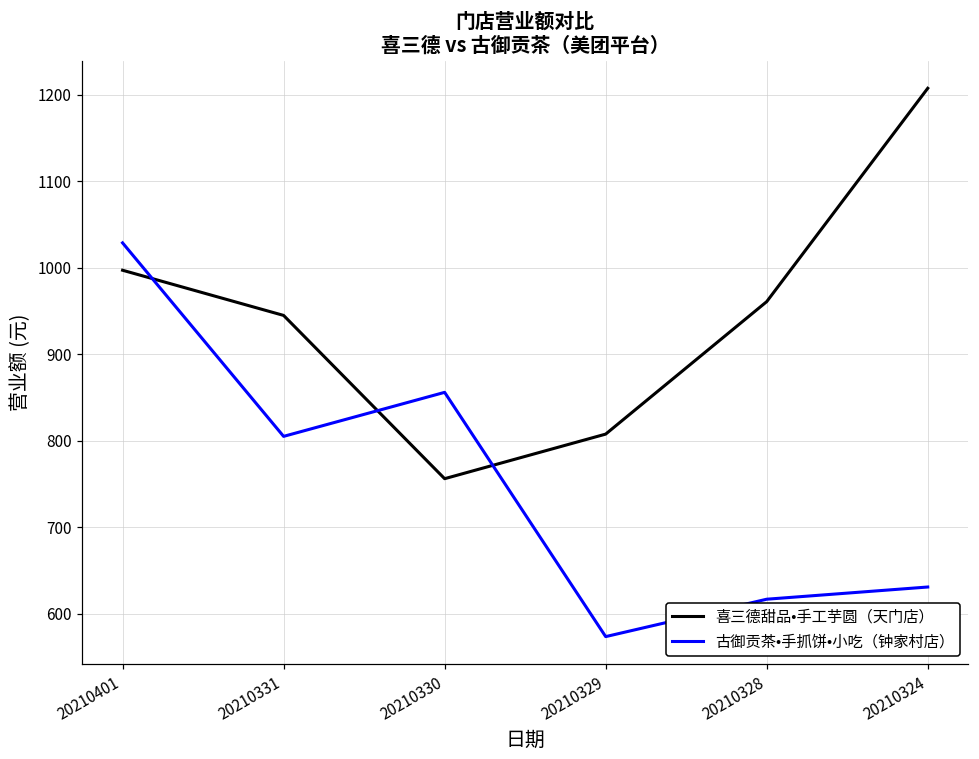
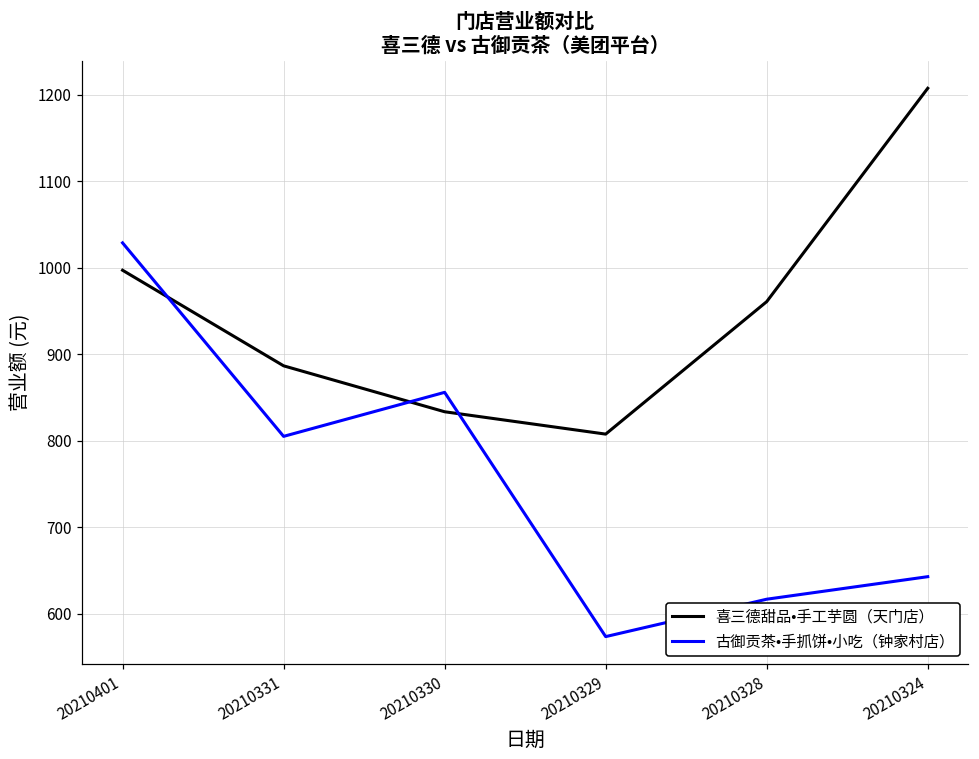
  {
    "喜三德甜品•手工芋圆（天门店）": {
      "20210401": 1000,
-     "20210331": 940,
-     "20210330": 760,
+     "20210331": 890,
+     "20210330": 830,
      "20210329": 810,
      "20210328": 960,
      "20210324": 1210
    },
    "古御贡茶•手抓饼•小吃（钟家村店）": {
      "20210401": 1030,
      "20210331": 810,
      "20210330": 860,
      "20210329": 570,
      "20210328": 620,
-     "20210324": 630
+     "20210324": 640
    }
  }
